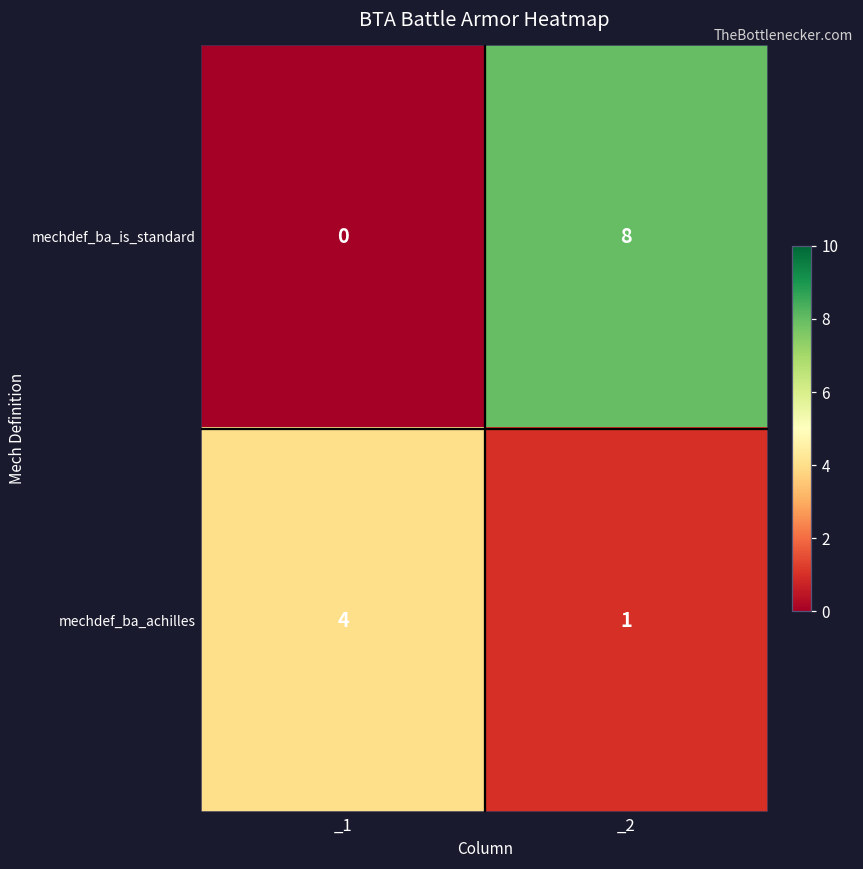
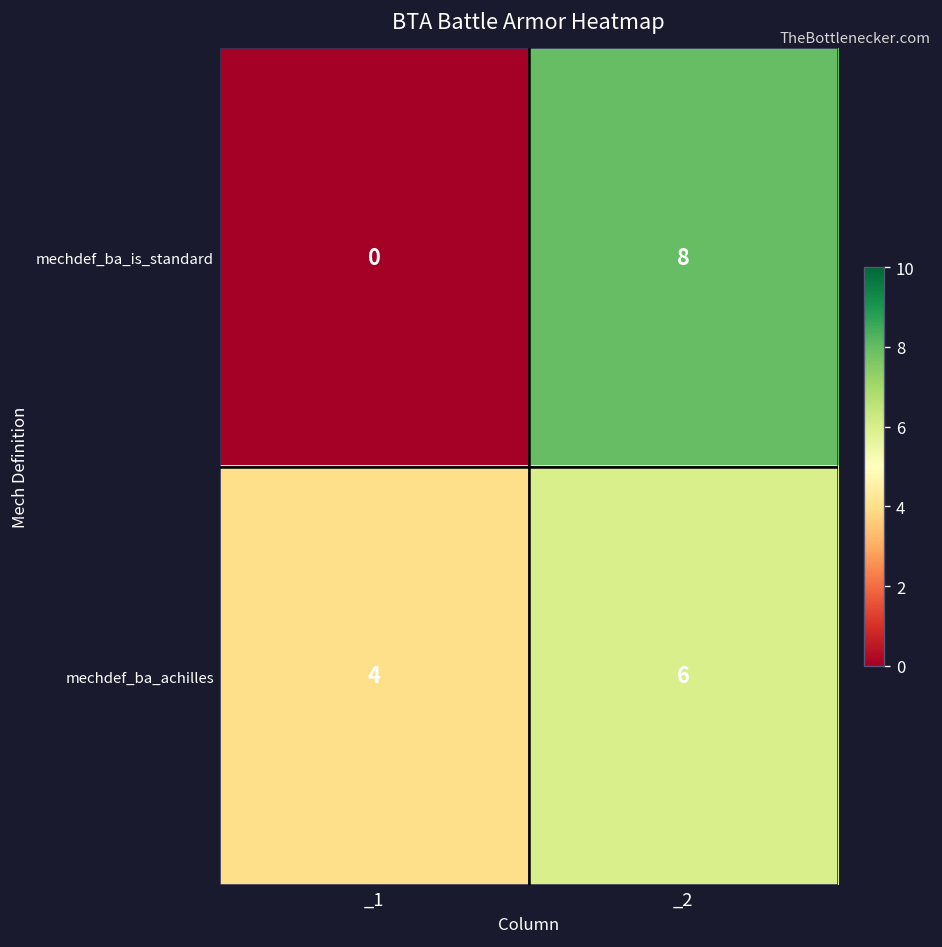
  {
    "mechdef_ba_is_standard": {
      "_1": 0,
      "_2": 8
    },
    "mechdef_ba_achilles": {
      "_1": 4,
-     "_2": 1
+     "_2": 6
    }
  }
